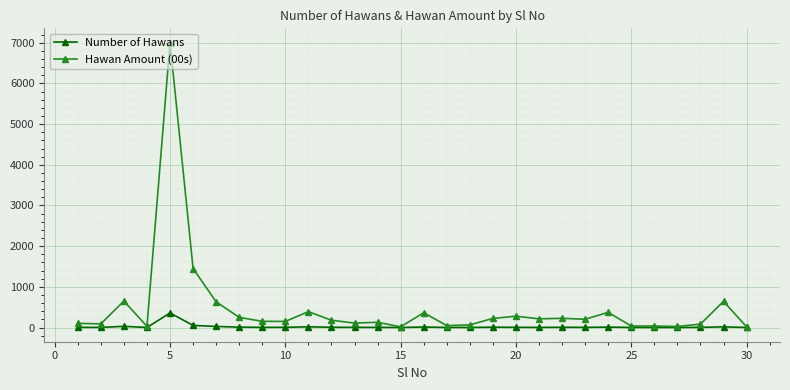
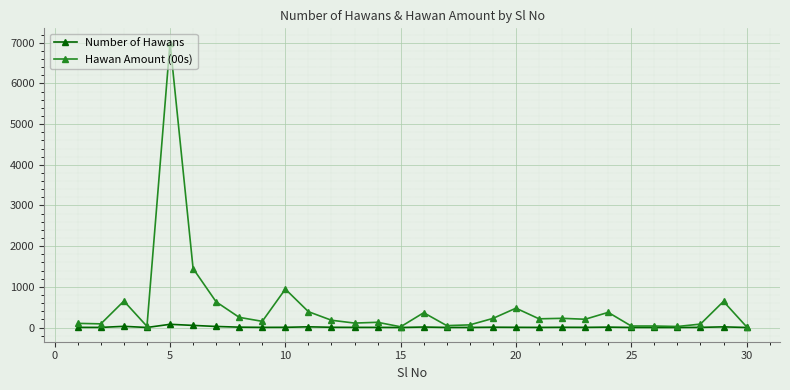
  {
    "Number of Hawans": {
-     "5": 400,
+     "5": 100,
      "10": 0,
      "20": 0
    },
    "Hawan Amount (00s)": {
-     "10": 100,
-     "20": 300
+     "10": 900,
+     "20": 500
    }
  }
